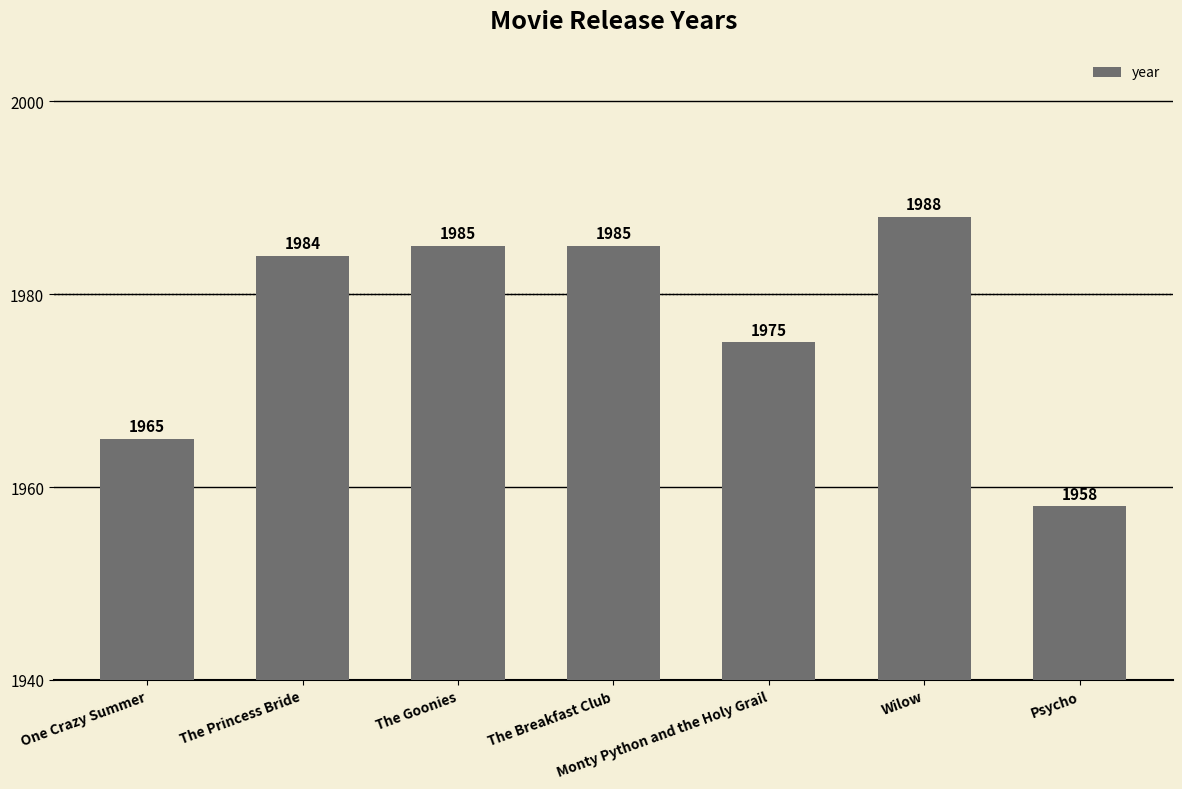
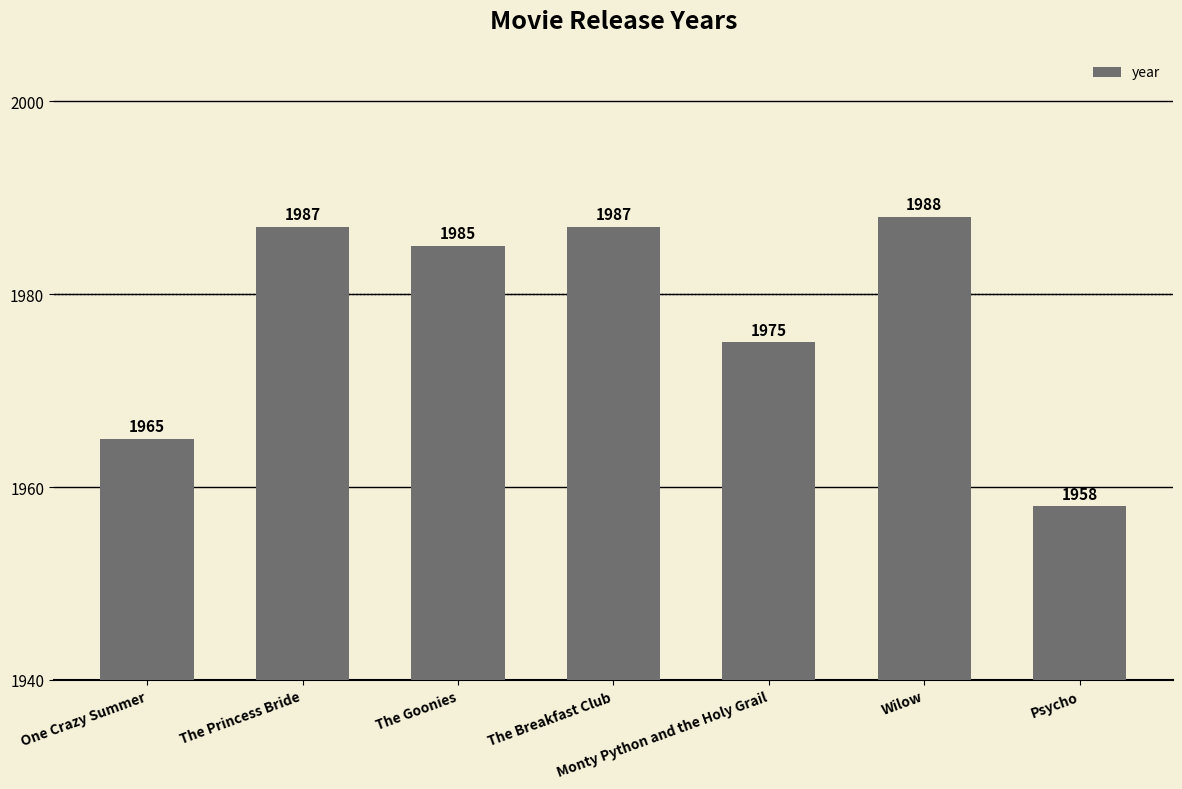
  {
    "One Crazy Summer": 1965,
-   "The Princess Bride": 1984,
+   "The Princess Bride": 1987,
    "The Goonies": 1985,
-   "The Breakfast Club": 1985,
+   "The Breakfast Club": 1987,
    "Monty Python and the Holy Grail": 1975,
    "Wilow": 1988,
    "Psycho": 1958
  }
